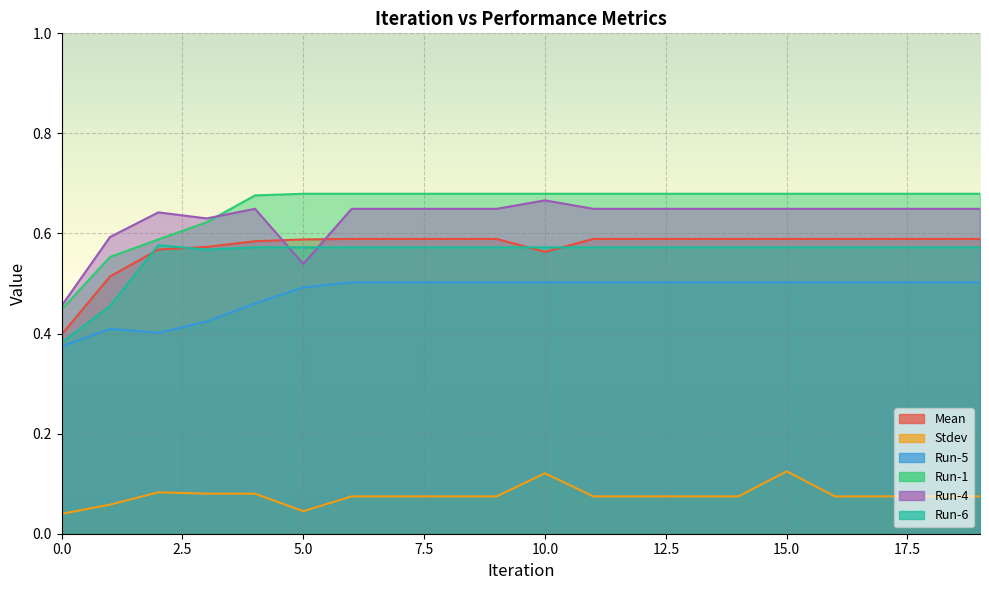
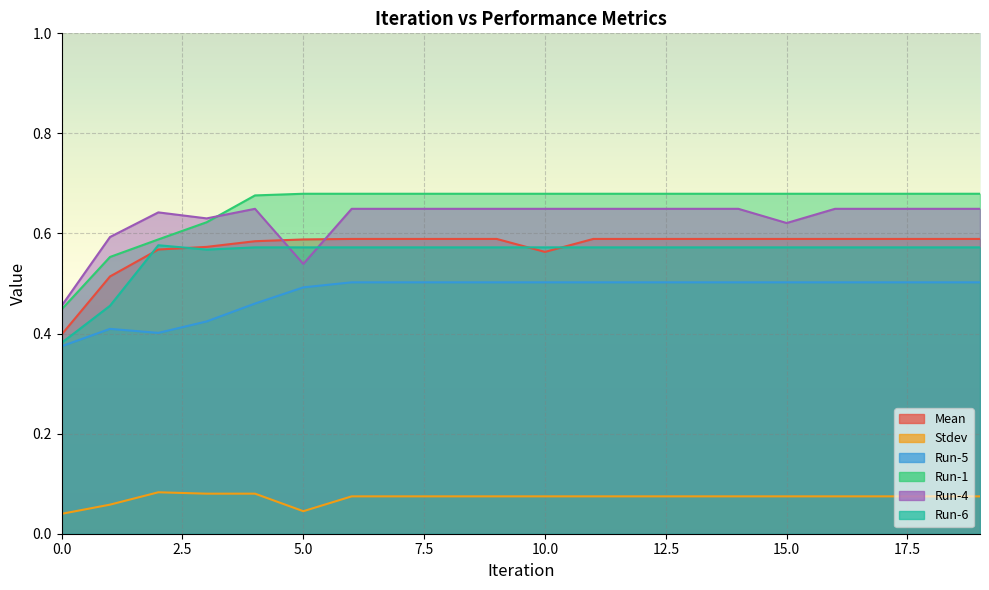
  {
    "Mean": {
      "0.0": 0.40,
      "5.0": 0.59,
      "10.0": 0.56,
      "15.0": 0.59
    },
    "Stdev": {
      "0.0": 0.04,
      "5.0": 0.05,
-     "10.0": 0.12,
-     "15.0": 0.12
+     "10.0": 0.07,
+     "15.0": 0.07
    },
    "Run-4": {
      "0.0": 0.46,
      "5.0": 0.54,
-     "10.0": 0.67,
-     "15.0": 0.65
+     "10.0": 0.65,
+     "15.0": 0.62
    }
  }
